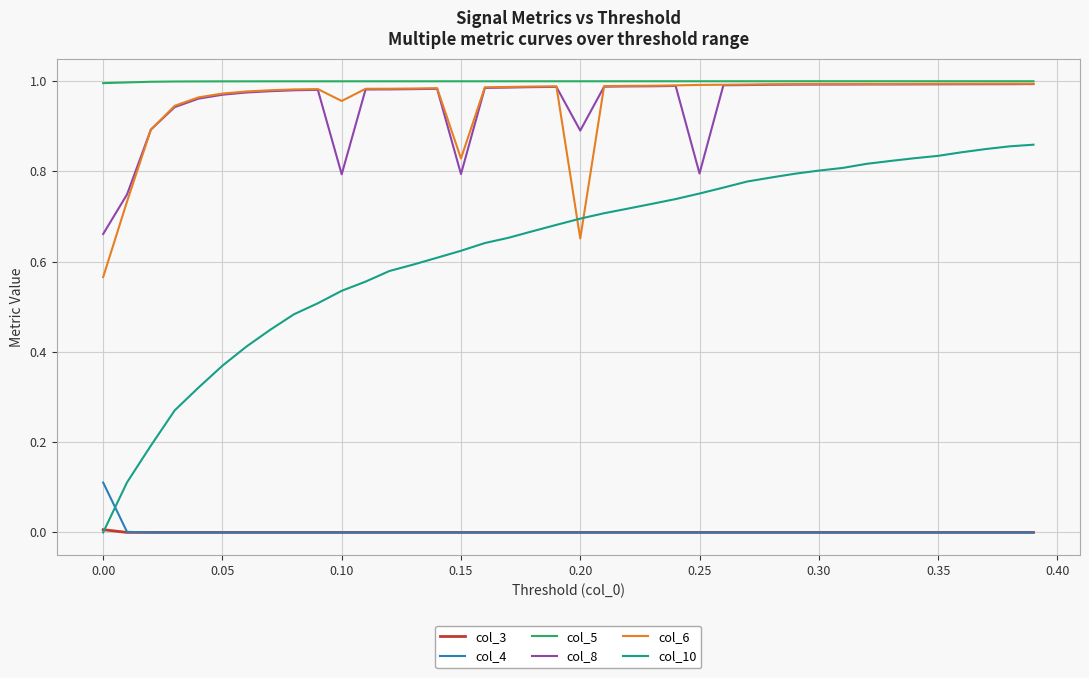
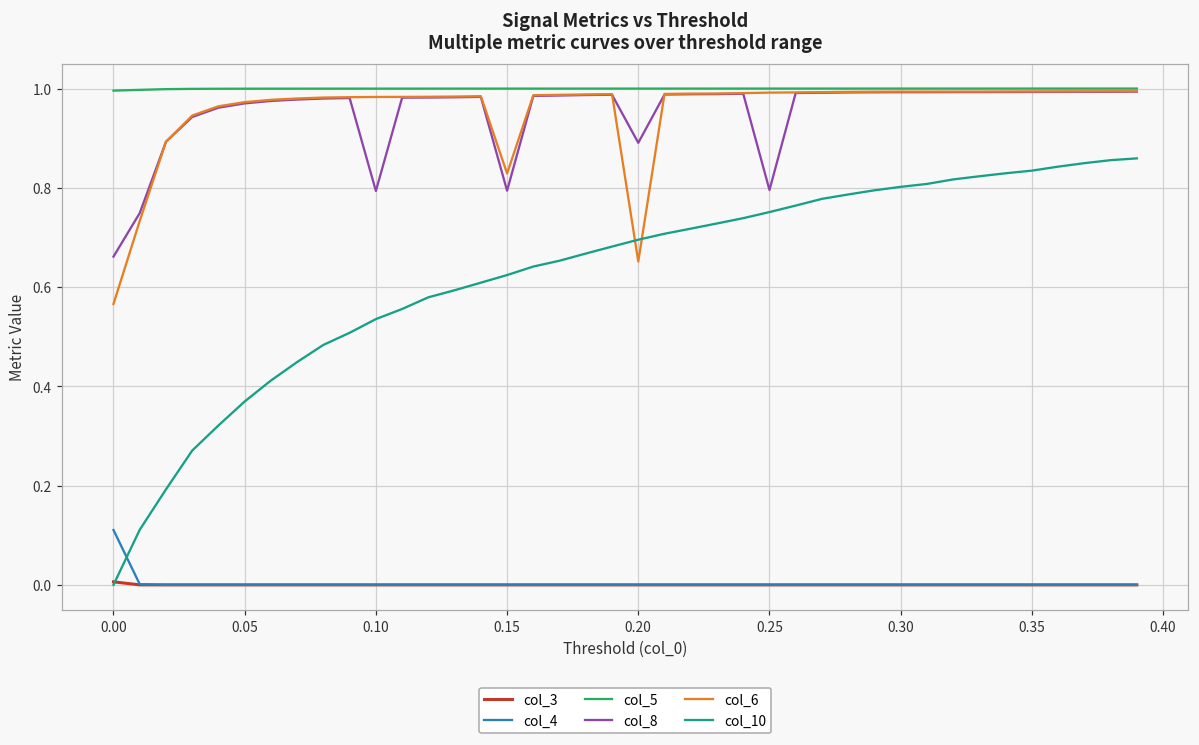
  {
    "col_3": {
      "0.00": 0.01
    },
    "col_4": {
      "0.00": 0.11
    },
    "col_8": {
      "0.00": 0.66,
      "0.10": 0.79,
      "0.15": 0.79,
      "0.20": 0.89,
      "0.25": 0.80
    },
    "col_6": {
      "0.00": 0.57,
-     "0.10": 0.96,
+     "0.10": 0.98,
      "0.15": 0.83,
      "0.20": 0.65,
      "0.25": 0.99
    }
  }
